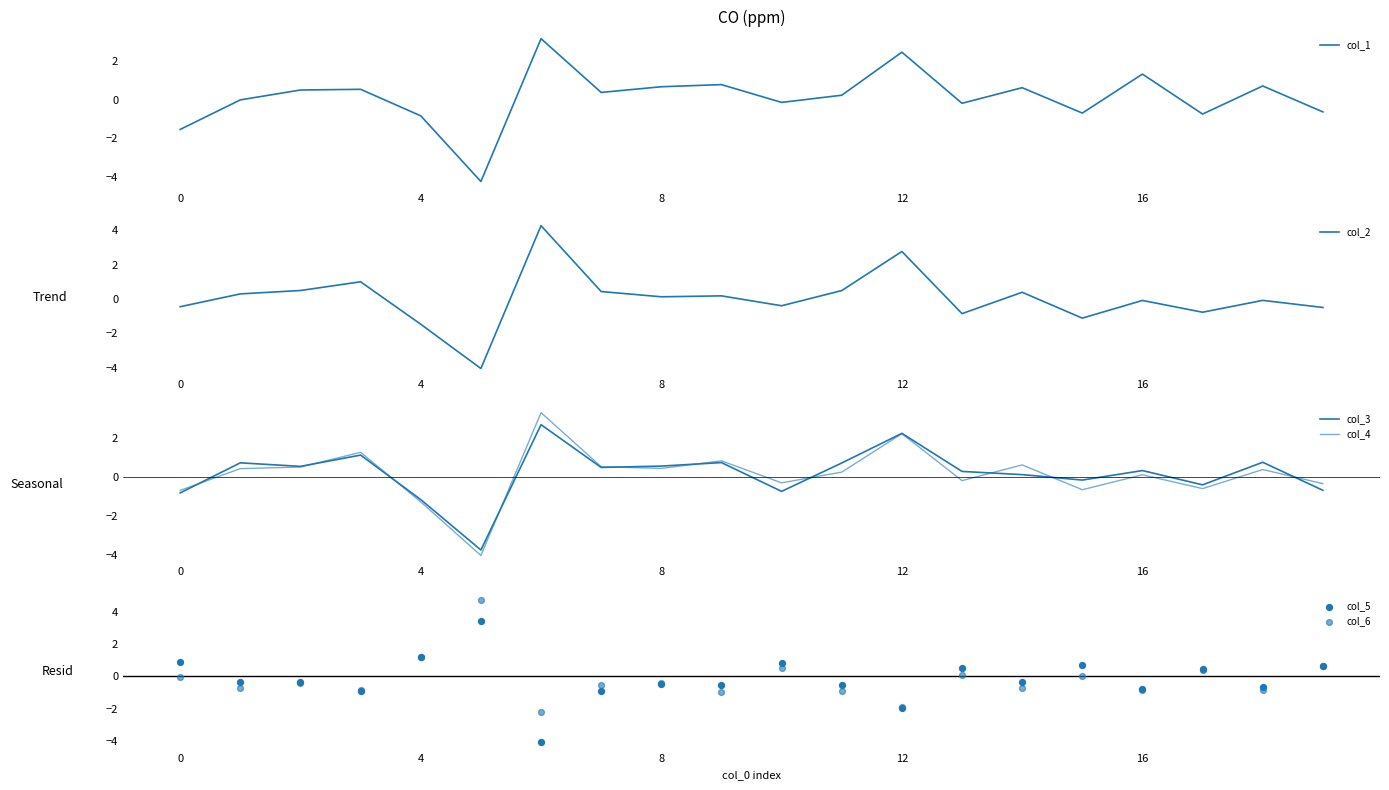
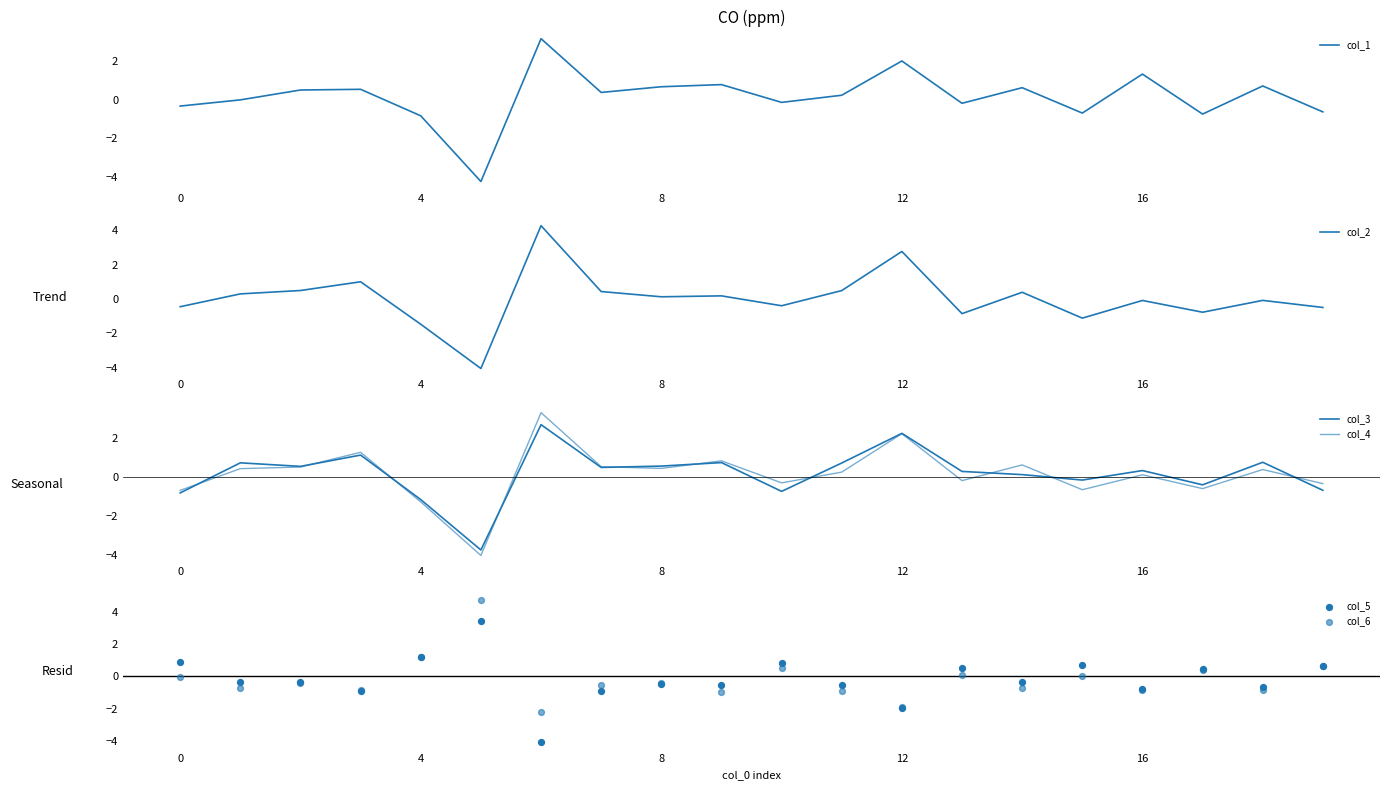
  {
    "CO (ppm)": {
-     "0": -1.5,
+     "0": -0.3,
      "4": -0.8,
      "8": 0.7,
-     "12": 2.5,
+     "12": 2.0,
      "16": 1.3
    }
  }
